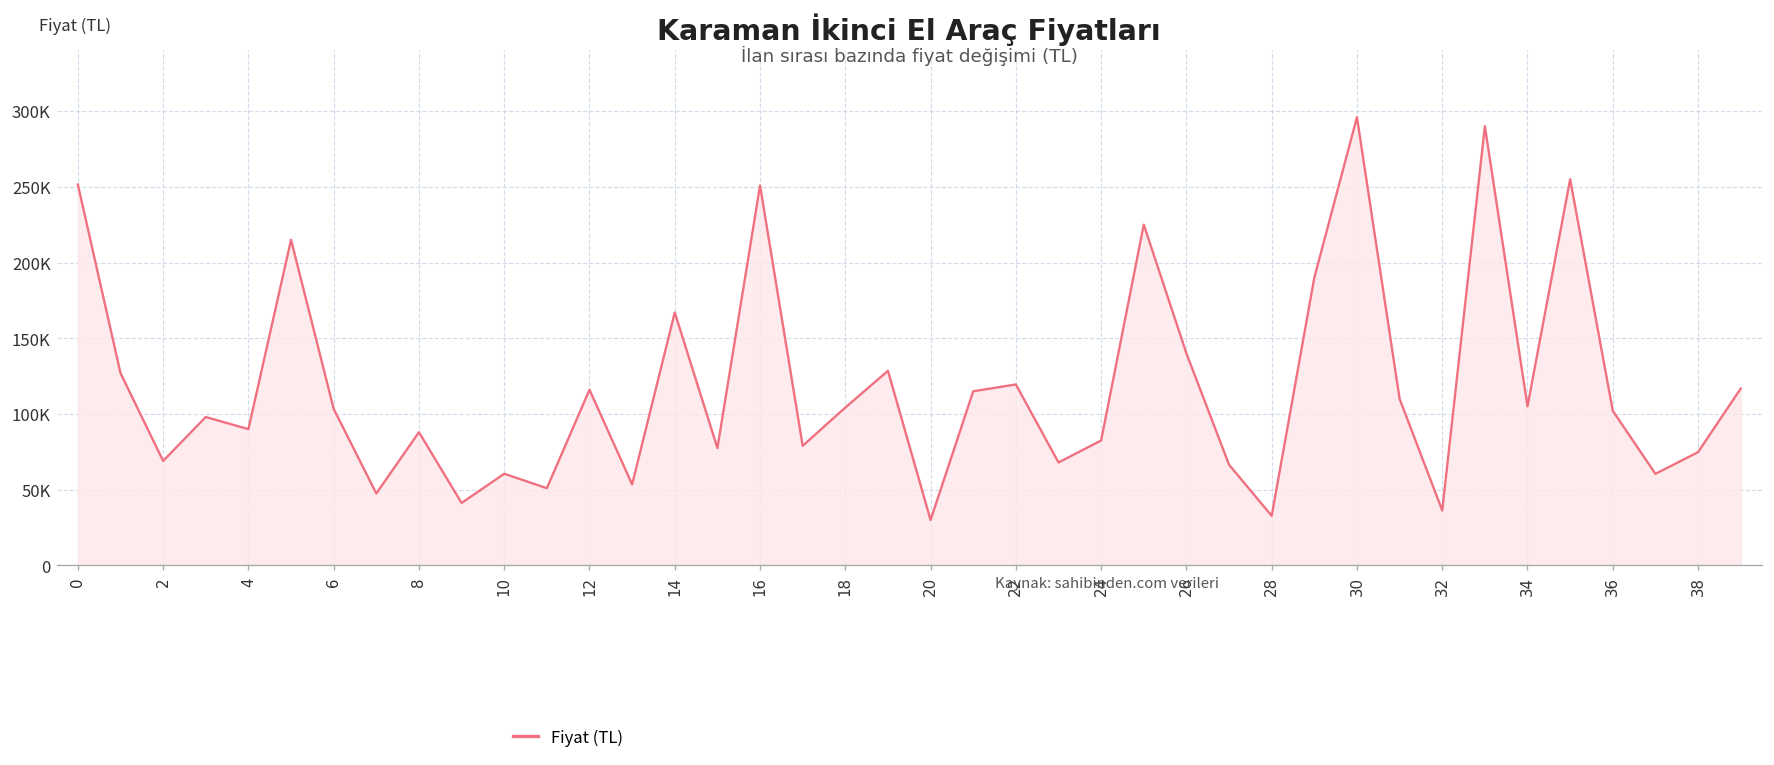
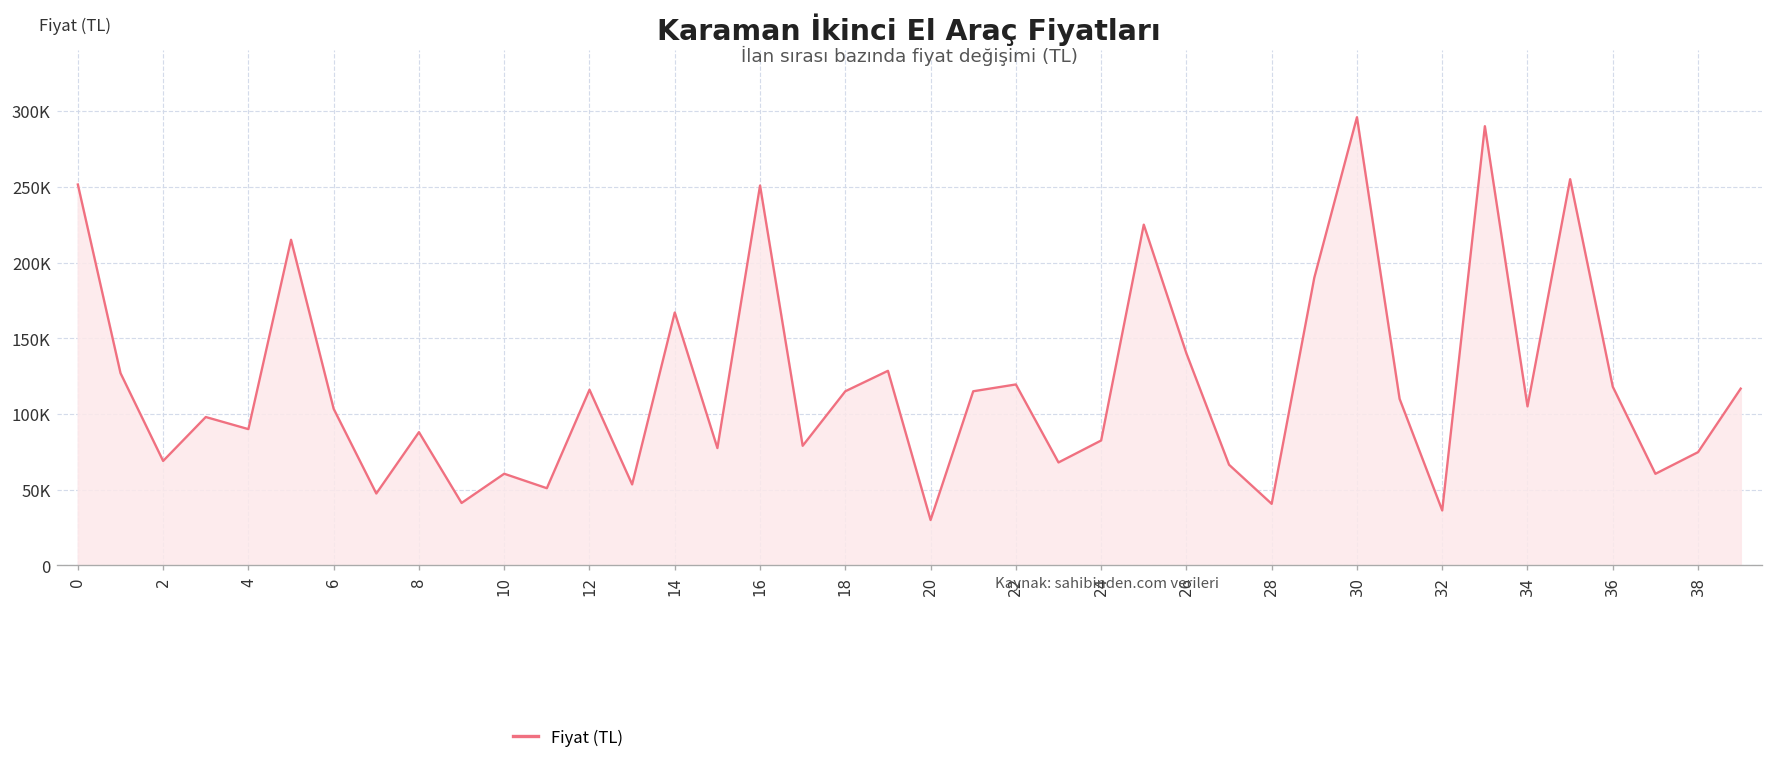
  {
    "0": 252000,
    "2": 69000,
    "4": 90000,
    "6": 103000,
    "8": 88000,
    "10": 61000,
    "12": 116000,
    "14": 167000,
    "16": 251000,
-   "18": 104000,
+   "18": 115000,
    "20": 30000,
    "22": 120000,
    "24": 83000,
    "26": 140000,
-   "28": 33000,
+   "28": 41000,
    "30": 296000,
    "32": 36000,
    "34": 105000,
-   "36": 102000,
+   "36": 118000,
    "38": 75000
  }
